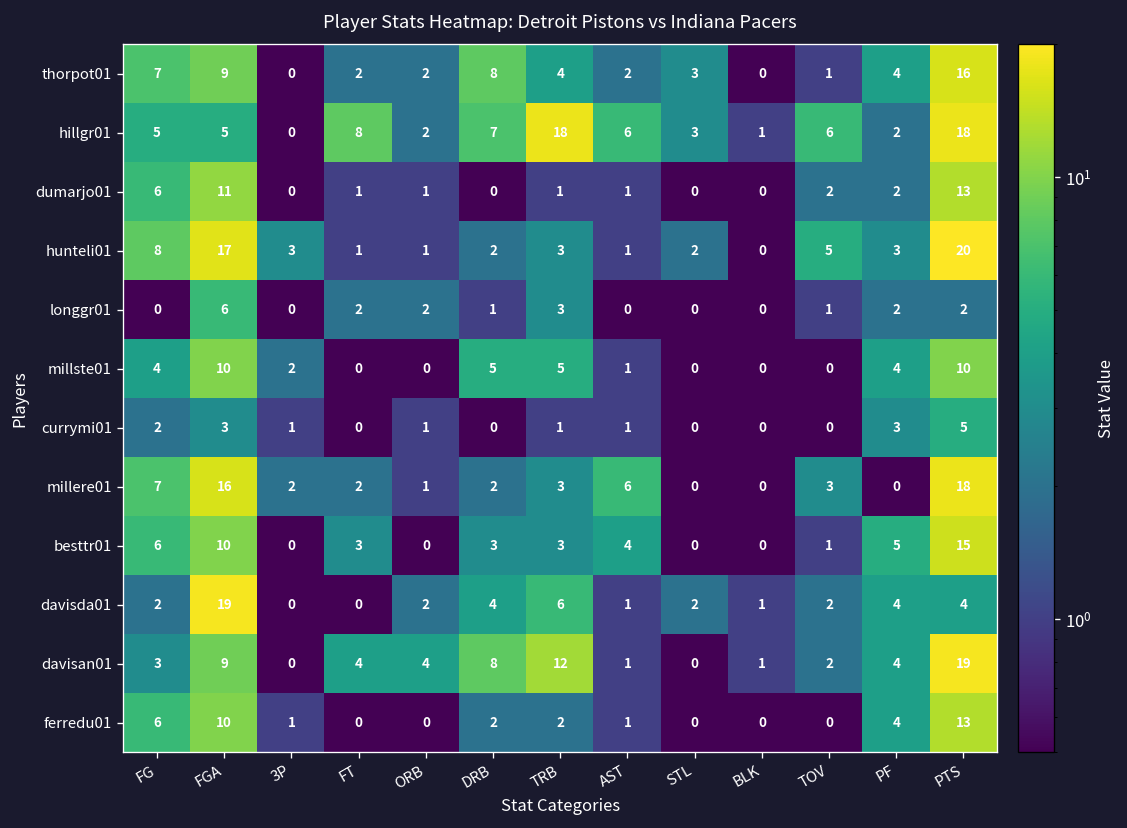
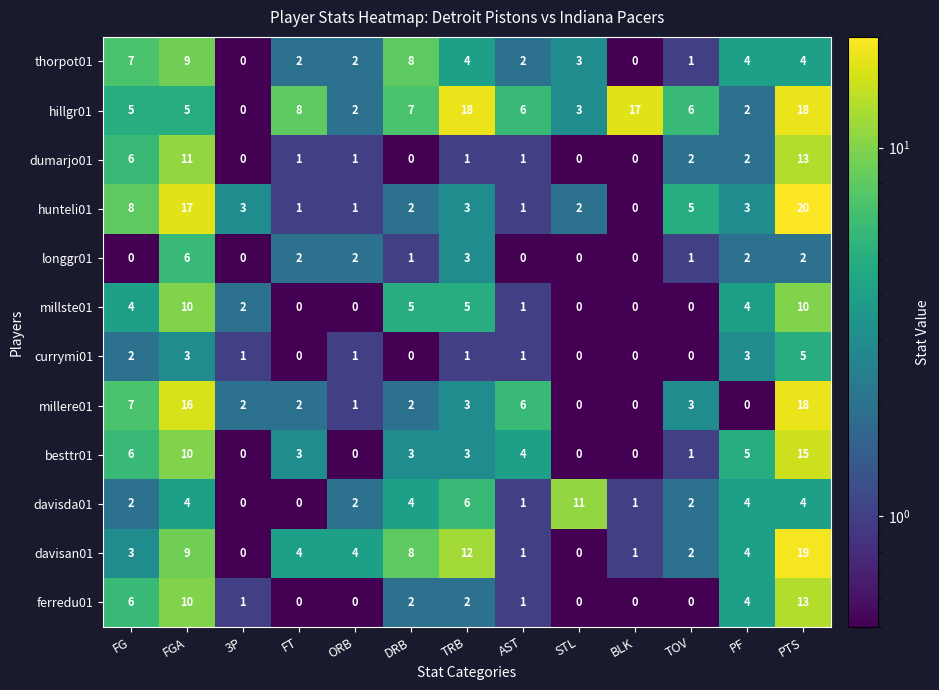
  {
    "thorpot01": {
      "FG": 7,
      "FGA": 9,
      "3P": 0,
      "FT": 2,
      "ORB": 2,
      "DRB": 8,
      "TRB": 4,
      "AST": 2,
      "STL": 3,
      "BLK": 0,
      "TOV": 1,
      "PF": 4,
-     "PTS": 16
+     "PTS": 4
    },
    "hillgr01": {
      "FG": 5,
      "FGA": 5,
      "3P": 0,
      "FT": 8,
      "ORB": 2,
      "DRB": 7,
      "TRB": 18,
      "AST": 6,
      "STL": 3,
-     "BLK": 1,
+     "BLK": 17,
      "TOV": 6,
      "PF": 2,
      "PTS": 18
    },
    "dumarjo01": {
      "FG": 6,
      "FGA": 11,
      "3P": 0,
      "FT": 1,
      "ORB": 1,
      "DRB": 0,
      "TRB": 1,
      "AST": 1,
      "STL": 0,
      "BLK": 0,
      "TOV": 2,
      "PF": 2,
      "PTS": 13
    },
    "hunteli01": {
      "FG": 8,
      "FGA": 17,
      "3P": 3,
      "FT": 1,
      "ORB": 1,
      "DRB": 2,
      "TRB": 3,
      "AST": 1,
      "STL": 2,
      "BLK": 0,
      "TOV": 5,
      "PF": 3,
      "PTS": 20
    },
    "longgr01": {
      "FG": 0,
      "FGA": 6,
      "3P": 0,
      "FT": 2,
      "ORB": 2,
      "DRB": 1,
      "TRB": 3,
      "AST": 0,
      "STL": 0,
      "BLK": 0,
      "TOV": 1,
      "PF": 2,
      "PTS": 2
    },
    "millste01": {
      "FG": 4,
      "FGA": 10,
      "3P": 2,
      "FT": 0,
      "ORB": 0,
      "DRB": 5,
      "TRB": 5,
      "AST": 1,
      "STL": 0,
      "BLK": 0,
      "TOV": 0,
      "PF": 4,
      "PTS": 10
    },
    "currymi01": {
      "FG": 2,
      "FGA": 3,
      "3P": 1,
      "FT": 0,
      "ORB": 1,
      "DRB": 0,
      "TRB": 1,
      "AST": 1,
      "STL": 0,
      "BLK": 0,
      "TOV": 0,
      "PF": 3,
      "PTS": 5
    },
    "millere01": {
      "FG": 7,
      "FGA": 16,
      "3P": 2,
      "FT": 2,
      "ORB": 1,
      "DRB": 2,
      "TRB": 3,
      "AST": 6,
      "STL": 0,
      "BLK": 0,
      "TOV": 3,
      "PF": 0,
      "PTS": 18
    },
    "besttr01": {
      "FG": 6,
      "FGA": 10,
      "3P": 0,
      "FT": 3,
      "ORB": 0,
      "DRB": 3,
      "TRB": 3,
      "AST": 4,
      "STL": 0,
      "BLK": 0,
      "TOV": 1,
      "PF": 5,
      "PTS": 15
    },
    "davisda01": {
      "FG": 2,
-     "FGA": 19,
+     "FGA": 4,
      "3P": 0,
      "FT": 0,
      "ORB": 2,
      "DRB": 4,
      "TRB": 6,
      "AST": 1,
-     "STL": 2,
+     "STL": 11,
      "BLK": 1,
      "TOV": 2,
      "PF": 4,
      "PTS": 4
    },
    "davisan01": {
      "FG": 3,
      "FGA": 9,
      "3P": 0,
      "FT": 4,
      "ORB": 4,
      "DRB": 8,
      "TRB": 12,
      "AST": 1,
      "STL": 0,
      "BLK": 1,
      "TOV": 2,
      "PF": 4,
      "PTS": 19
    },
    "ferredu01": {
      "FG": 6,
      "FGA": 10,
      "3P": 1,
      "FT": 0,
      "ORB": 0,
      "DRB": 2,
      "TRB": 2,
      "AST": 1,
      "STL": 0,
      "BLK": 0,
      "TOV": 0,
      "PF": 4,
      "PTS": 13
    }
  }
